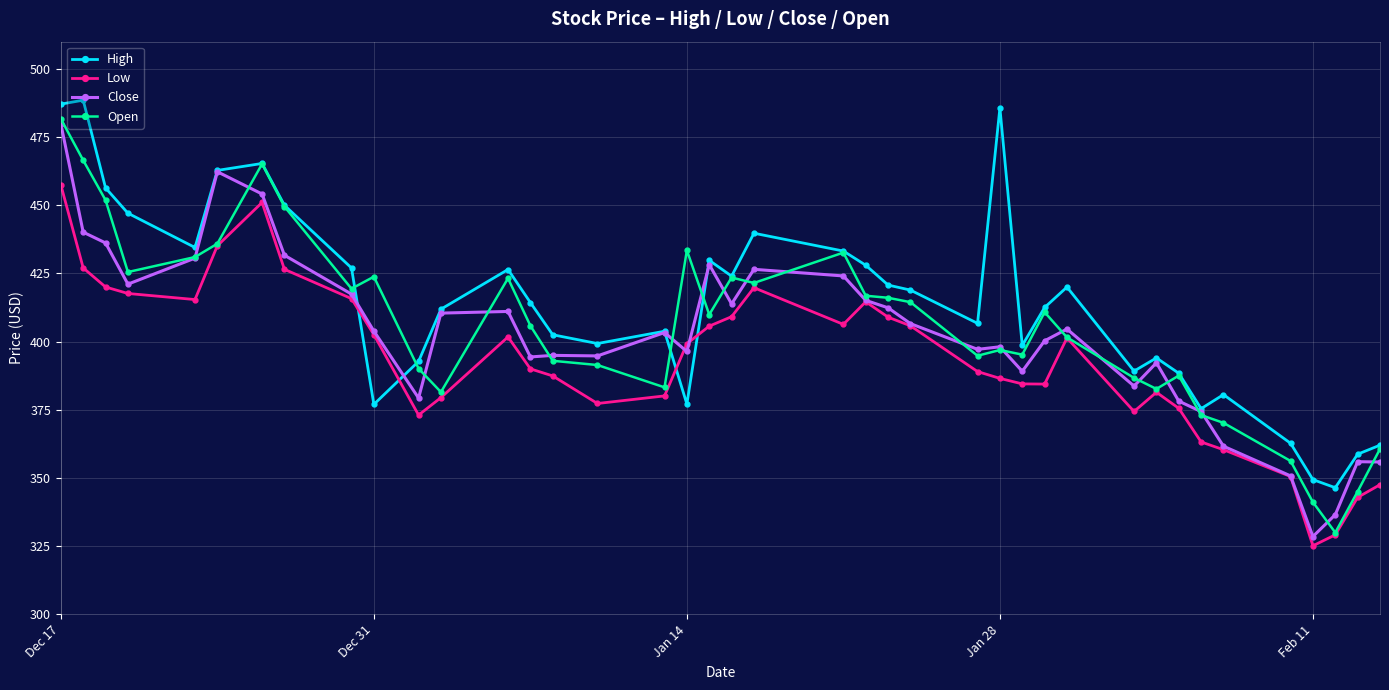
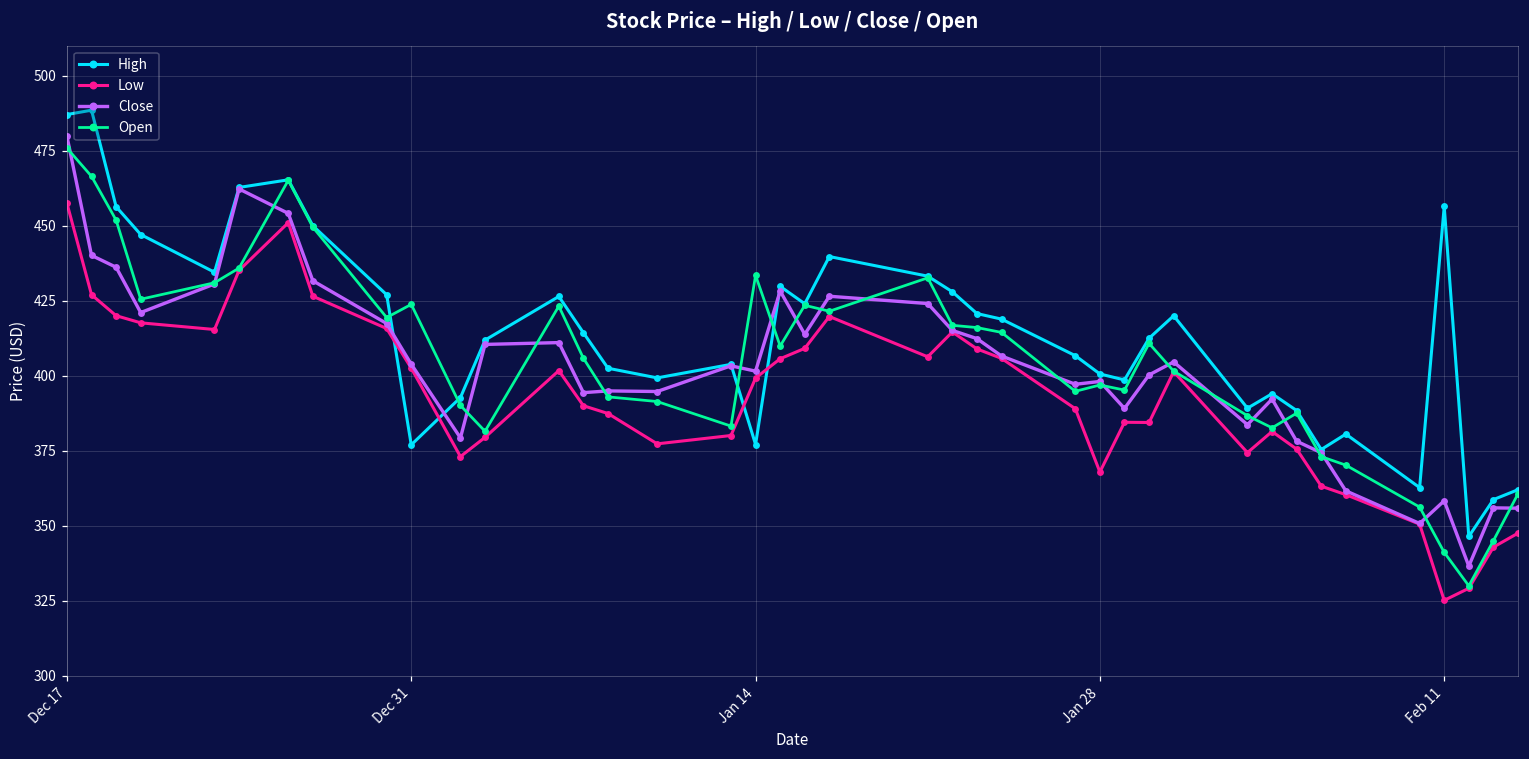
  {
    "High": {
      "Dec 17": 487,
      "Dec 31": 377,
      "Jan 14": 377,
-     "Jan 28": 486,
-     "Feb 11": 349
+     "Jan 28": 401,
+     "Feb 11": 456
    },
    "Low": {
      "Dec 17": 458,
      "Dec 31": 403,
      "Jan 14": 399,
-     "Jan 28": 387,
+     "Jan 28": 368,
      "Feb 11": 325
    },
    "Close": {
      "Dec 17": 480,
      "Dec 31": 404,
-     "Jan 14": 396,
+     "Jan 14": 402,
      "Jan 28": 398,
-     "Feb 11": 329
+     "Feb 11": 358
    },
    "Open": {
-     "Dec 17": 482,
+     "Dec 17": 476,
      "Dec 31": 424,
      "Jan 14": 433,
      "Jan 28": 397,
      "Feb 11": 341
    }
  }
